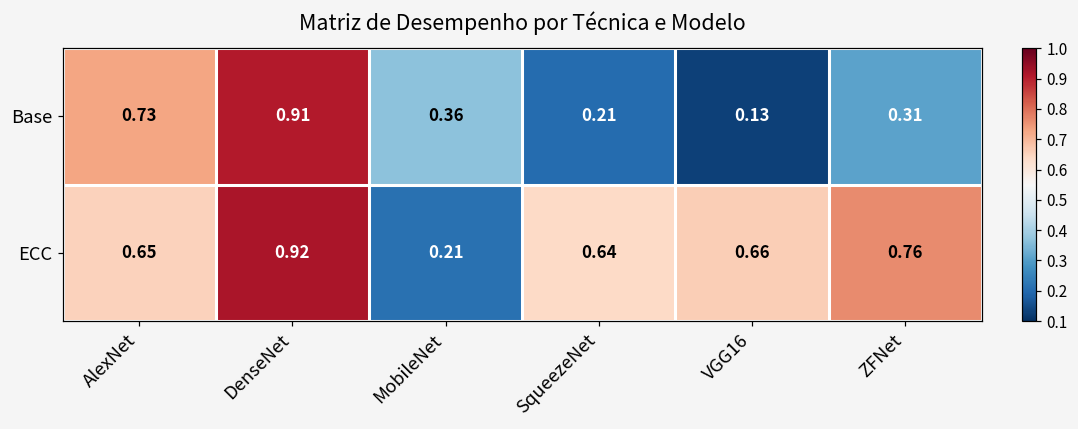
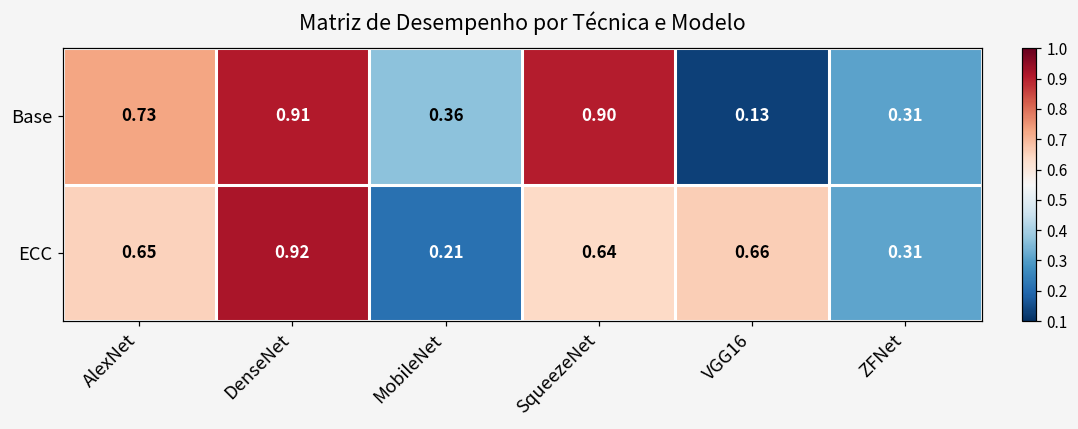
  {
    "Base": {
      "AlexNet": 0.73,
      "DenseNet": 0.91,
      "MobileNet": 0.36,
-     "SqueezeNet": 0.21,
+     "SqueezeNet": 0.90,
      "VGG16": 0.13,
      "ZFNet": 0.31
    },
    "ECC": {
      "AlexNet": 0.65,
      "DenseNet": 0.92,
      "MobileNet": 0.21,
      "SqueezeNet": 0.64,
      "VGG16": 0.66,
-     "ZFNet": 0.76
+     "ZFNet": 0.31
    }
  }
